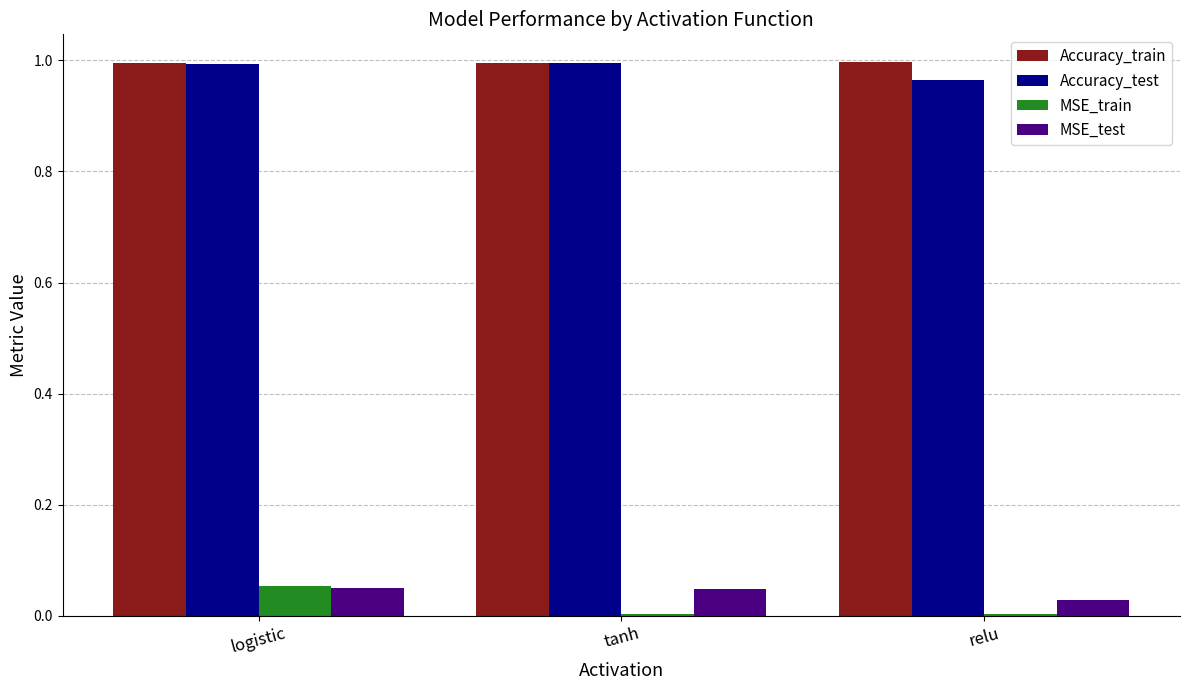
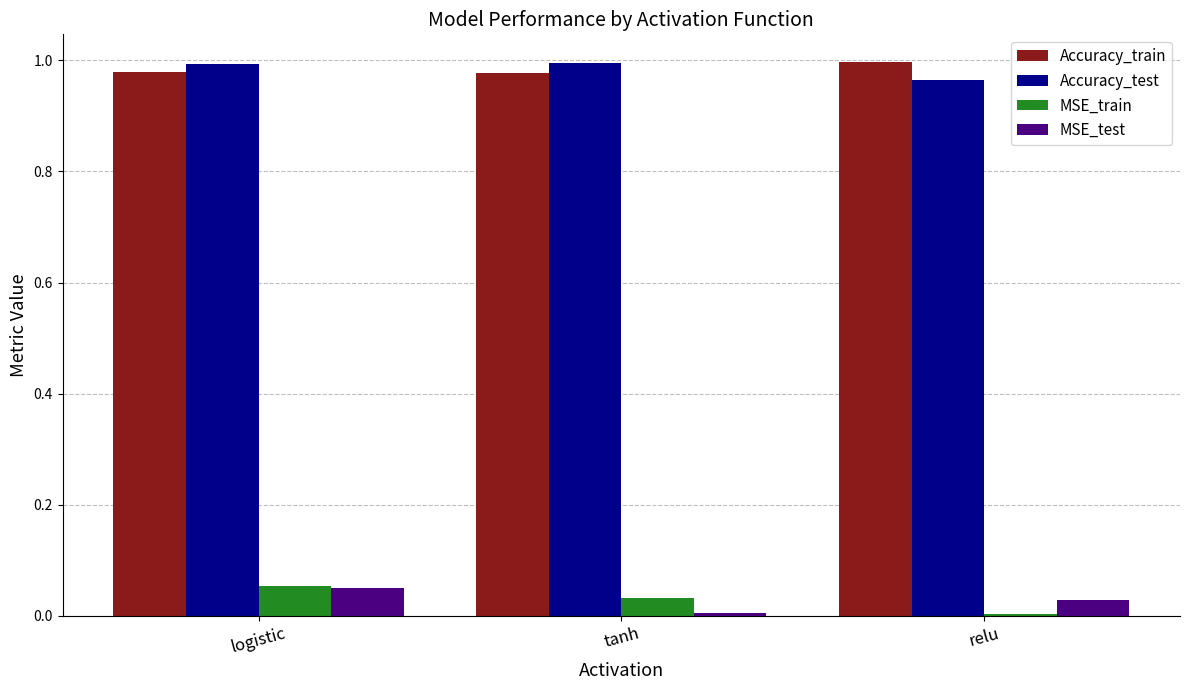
  {
    "Accuracy_train": {
-     "logistic": 1.00,
-     "tanh": 1.00,
+     "logistic": 0.98,
+     "tanh": 0.98,
      "relu": 1.00
    },
    "Accuracy_test": {
      "logistic": 0.99,
      "tanh": 1.00,
      "relu": 0.96
    },
    "MSE_train": {
      "logistic": 0.05,
-     "tanh": 0.00
+     "tanh": 0.03
    },
    "MSE_test": {
      "logistic": 0.05,
-     "tanh": 0.05,
+     "tanh": 0.00,
      "relu": 0.03
    }
  }
